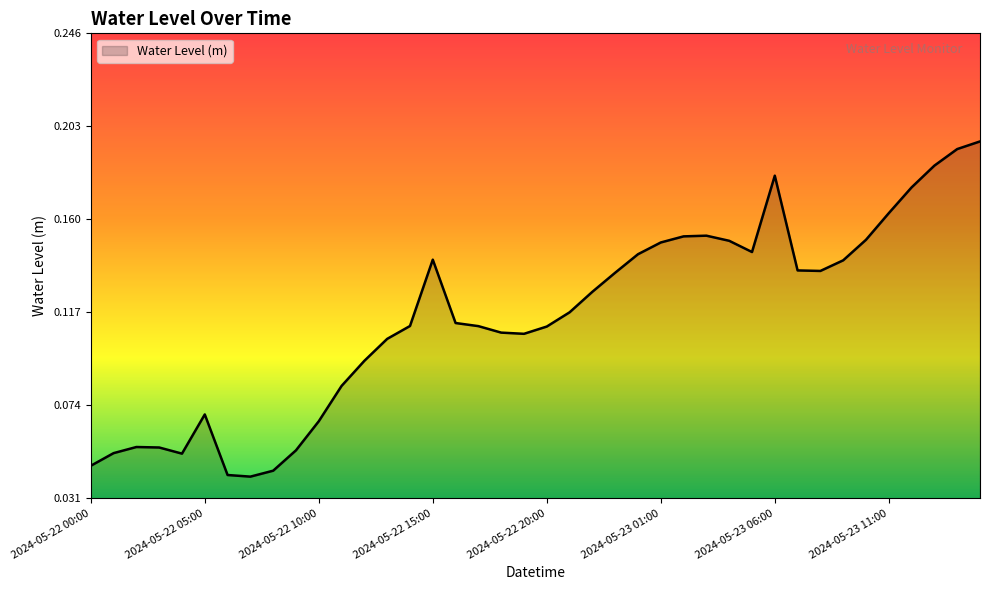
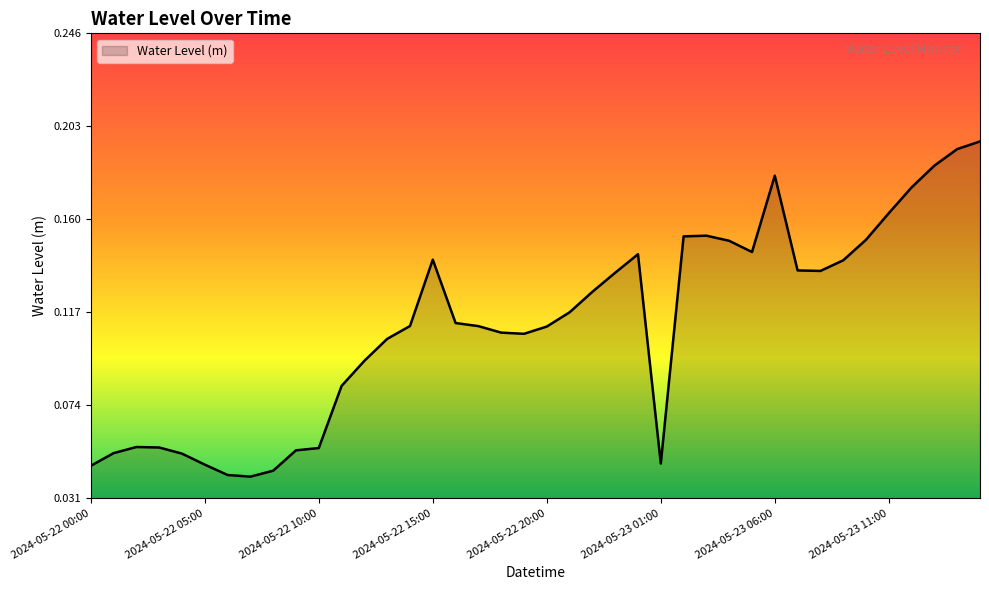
  {
    "2024-05-22 00:00": 0.046,
-   "2024-05-22 05:00": 0.070,
-   "2024-05-22 10:00": 0.066,
+   "2024-05-22 05:00": 0.046,
+   "2024-05-22 10:00": 0.054,
    "2024-05-22 15:00": 0.141,
    "2024-05-22 20:00": 0.110,
-   "2024-05-23 01:00": 0.149,
+   "2024-05-23 01:00": 0.047,
    "2024-05-23 06:00": 0.180,
    "2024-05-23 11:00": 0.163
  }
